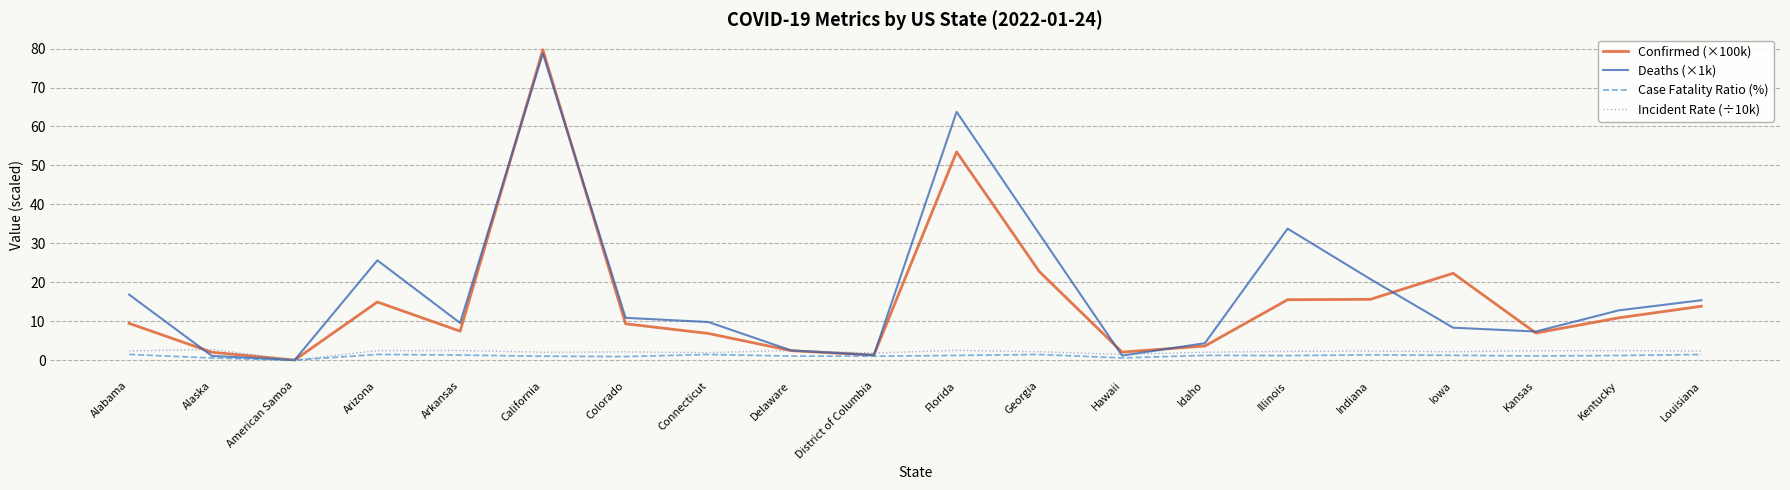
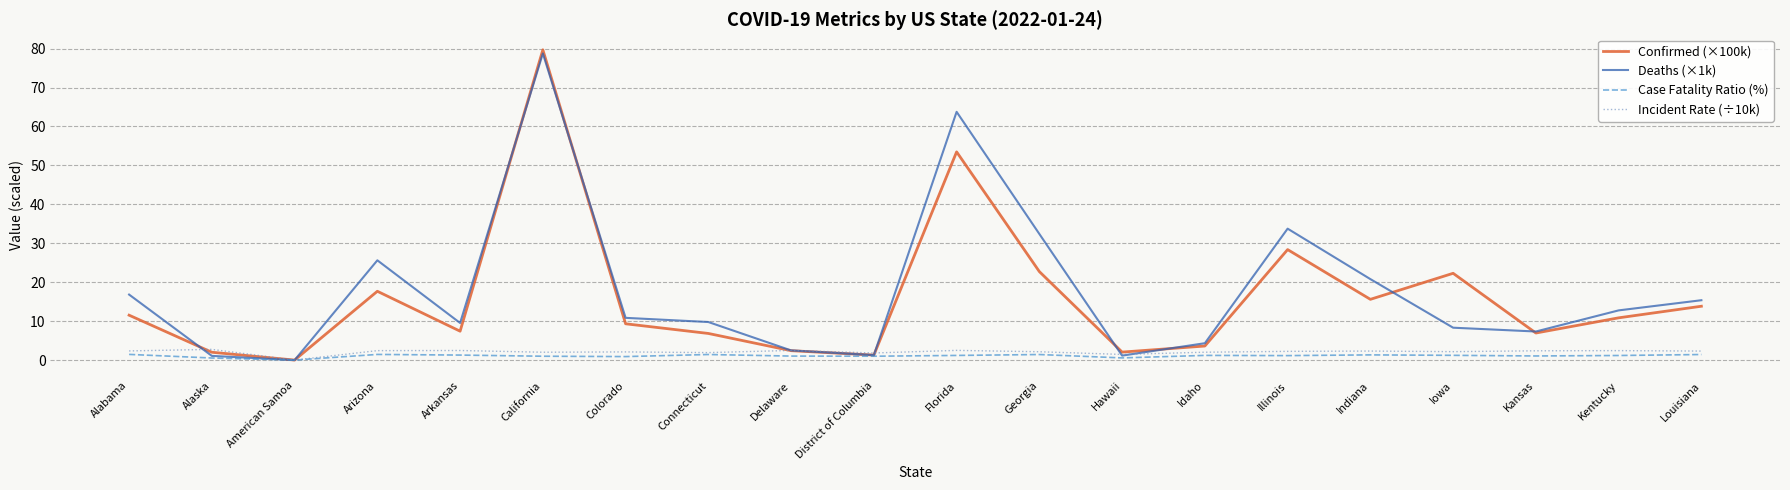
  {
    "Confirmed (×100k)": {
-     "Alabama": 9,
+     "Alabama": 12,
      "Alaska": 2,
-     "Arizona": 15,
+     "Arizona": 18,
      "Arkansas": 7,
      "California": 80,
      "Colorado": 9,
      "Connecticut": 7,
      "Florida": 53,
      "Georgia": 23,
      "Idaho": 4,
-     "Illinois": 16,
+     "Illinois": 28,
      "Indiana": 16,
      "Iowa": 22,
      "Kentucky": 11,
      "Louisiana": 14
    }
  }
